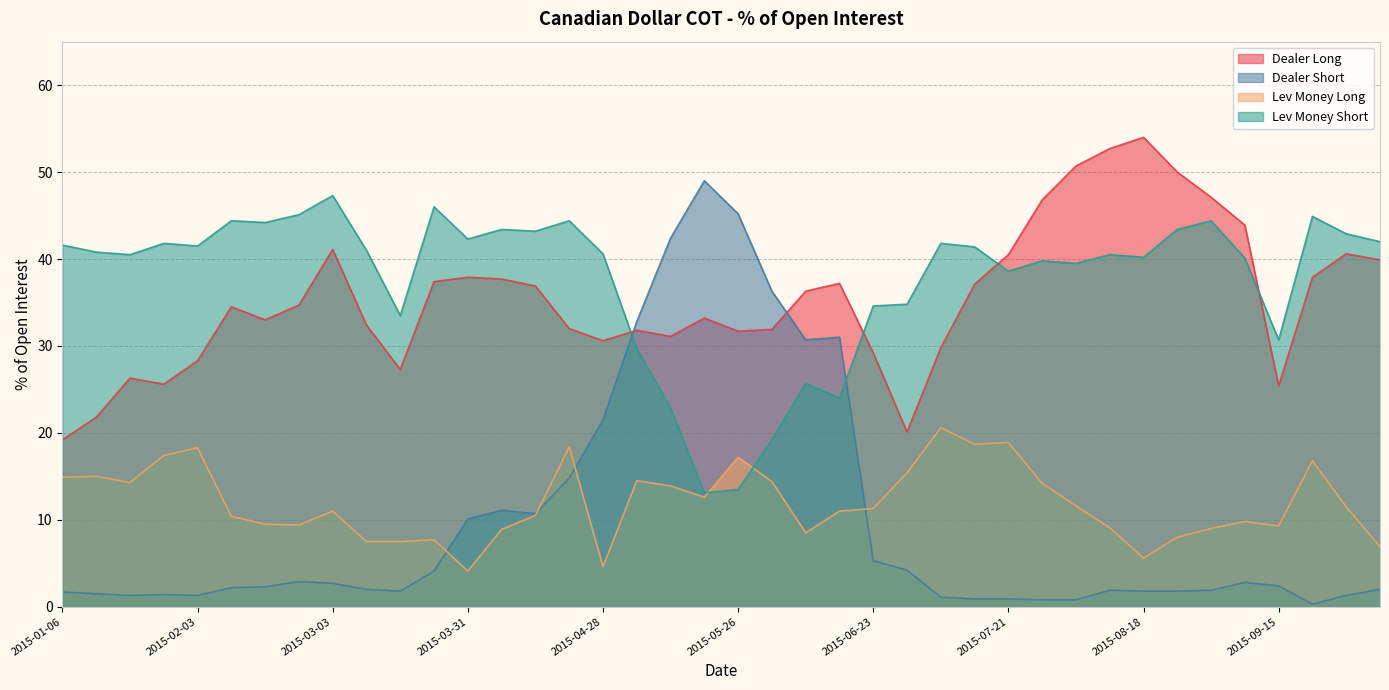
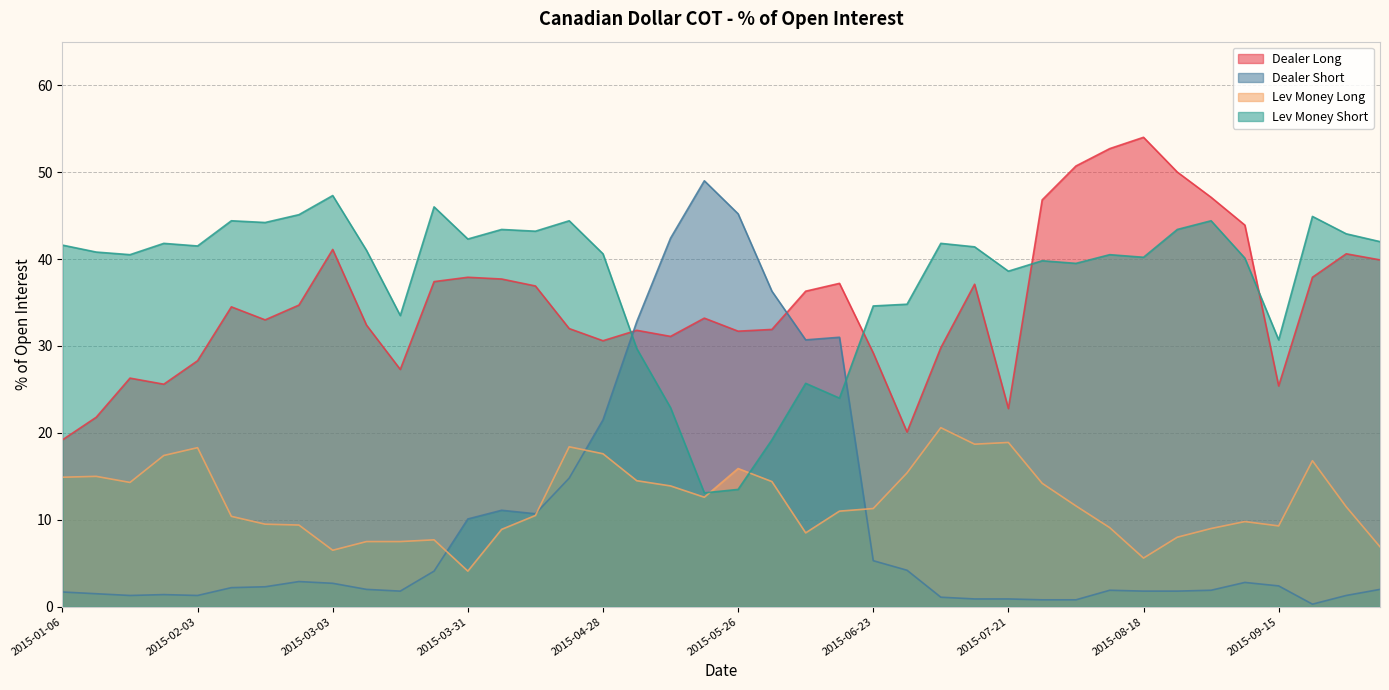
  {
    "Dealer Long": {
      "2015-01-06": 19,
      "2015-02-03": 28,
      "2015-03-03": 41,
      "2015-03-31": 38,
      "2015-04-28": 31,
      "2015-05-26": 32,
      "2015-06-23": 29,
-     "2015-07-21": 41,
+     "2015-07-21": 23,
      "2015-08-18": 54,
      "2015-09-15": 25
    },
    "Lev Money Long": {
      "2015-01-06": 15,
      "2015-02-03": 18,
-     "2015-03-03": 11,
+     "2015-03-03": 7,
      "2015-03-31": 4,
-     "2015-04-28": 5,
-     "2015-05-26": 17,
+     "2015-04-28": 18,
+     "2015-05-26": 16,
      "2015-06-23": 11,
      "2015-07-21": 19,
      "2015-08-18": 6,
      "2015-09-15": 9
    }
  }
